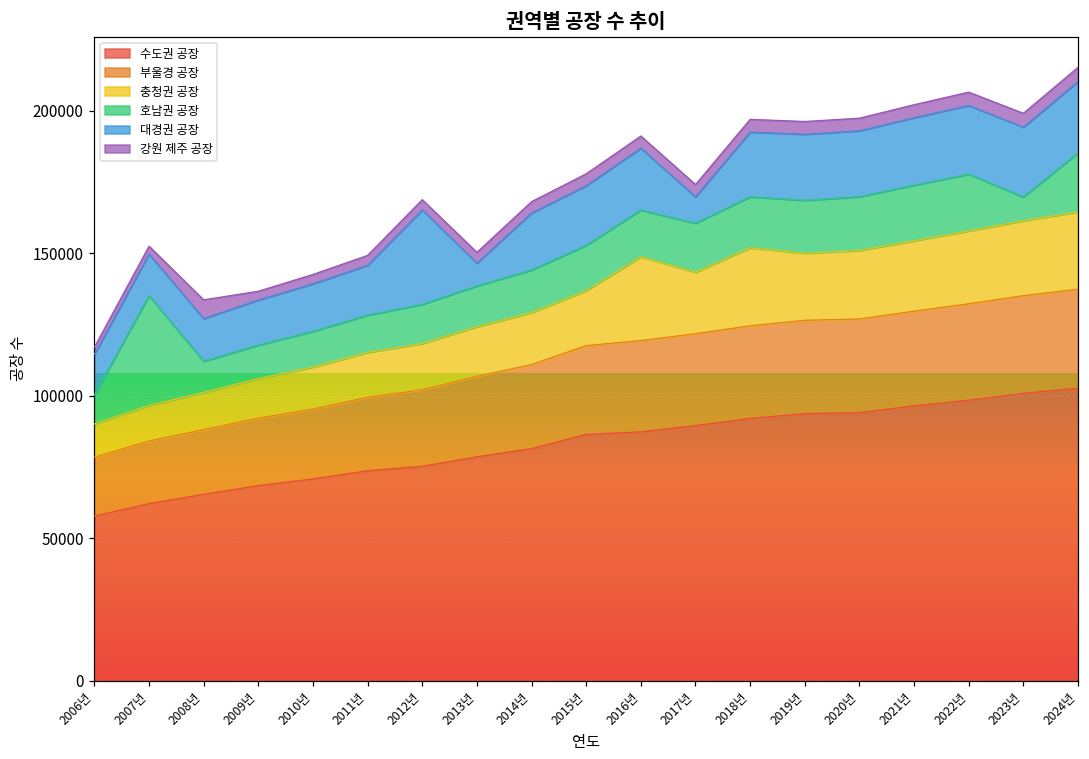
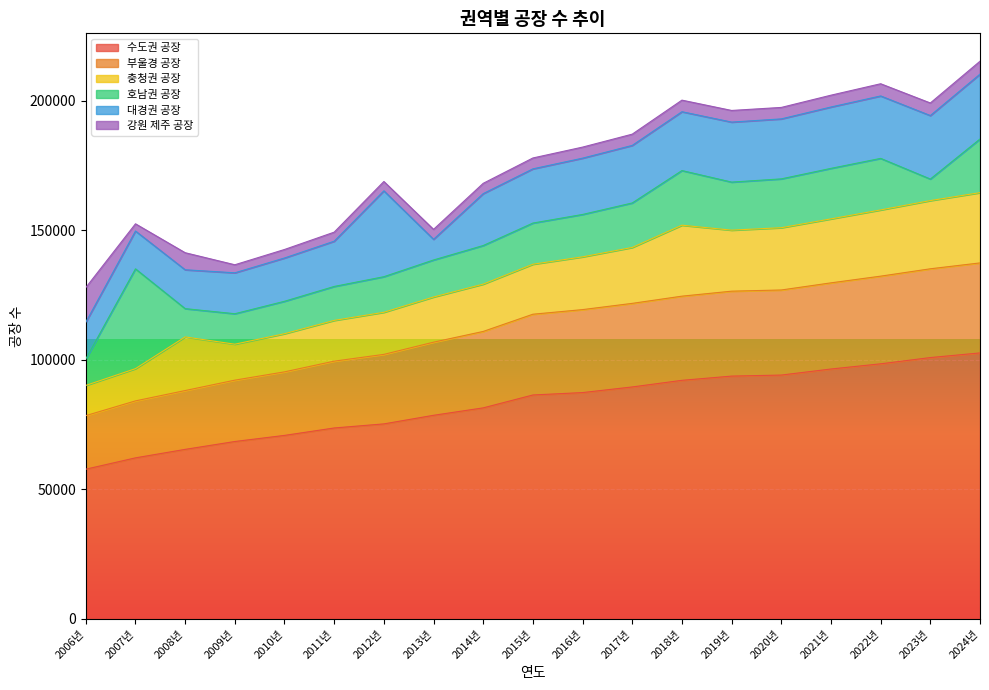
  {
    "충청권 공장": {
      "2006년": 12000,
      "2007년": 12000,
-     "2008년": 13000,
+     "2008년": 21000,
      "2009년": 14000,
      "2010년": 15000,
      "2011년": 16000,
      "2012년": 16000,
      "2013년": 17000,
      "2014년": 18000,
      "2015년": 19000,
-     "2016년": 29000,
+     "2016년": 20000,
      "2017년": 22000,
      "2018년": 27000,
      "2019년": 24000,
      "2020년": 24000,
      "2021년": 25000,
      "2022년": 26000,
      "2023년": 26000,
      "2024년": 27000
    },
    "호남권 공장": {
      "2006년": 10000,
      "2007년": 39000,
      "2008년": 11000,
      "2009년": 12000,
      "2010년": 13000,
      "2011년": 13000,
      "2012년": 14000,
      "2013년": 14000,
      "2014년": 15000,
      "2015년": 16000,
      "2016년": 16000,
      "2017년": 17000,
-     "2018년": 18000,
+     "2018년": 21000,
      "2019년": 19000,
      "2020년": 19000,
      "2021년": 20000,
      "2022년": 20000,
      "2023년": 8000,
      "2024년": 21000
    },
    "대경권 공장": {
      "2006년": 14000,
      "2007년": 15000,
      "2008년": 15000,
      "2009년": 16000,
      "2010년": 17000,
      "2011년": 17000,
      "2012년": 33000,
      "2013년": 8000,
      "2014년": 20000,
      "2015년": 21000,
      "2016년": 22000,
-     "2017년": 9000,
+     "2017년": 22000,
      "2018년": 23000,
      "2019년": 23000,
      "2020년": 23000,
      "2021년": 24000,
      "2022년": 24000,
      "2023년": 25000,
      "2024년": 25000
    },
    "강원 제주 공장": {
-     "2006년": 3000,
+     "2006년": 13000,
      "2007년": 3000,
      "2008년": 7000,
      "2009년": 3000,
      "2010년": 3000,
      "2011년": 3000,
      "2012년": 4000,
      "2013년": 4000,
      "2014년": 4000,
      "2015년": 4000,
      "2016년": 4000,
      "2017년": 4000,
      "2018년": 4000,
      "2019년": 4000,
      "2020년": 4000,
      "2021년": 5000,
      "2022년": 5000,
      "2023년": 5000,
      "2024년": 5000
    }
  }
